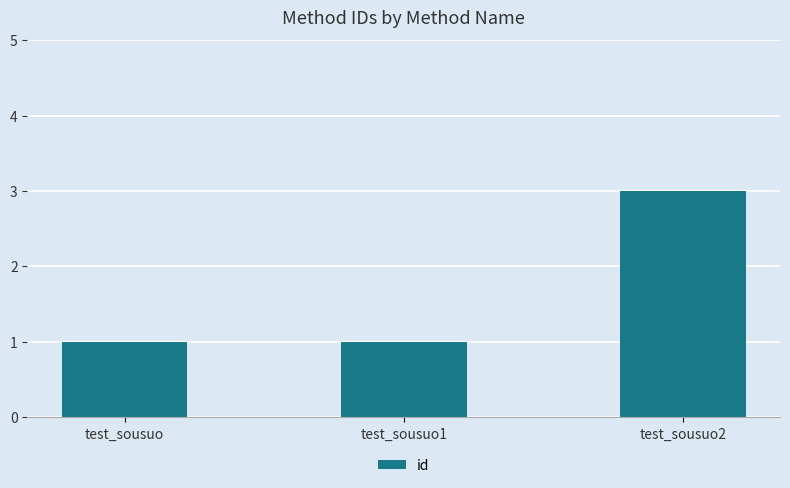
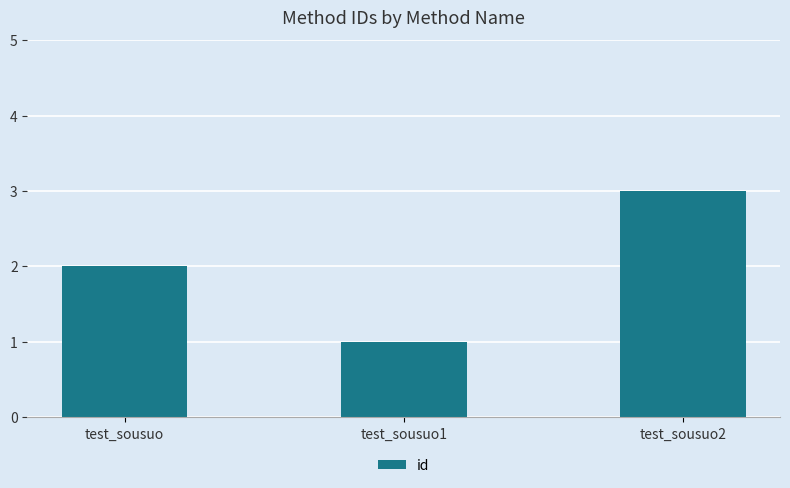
  {
-   "test_sousuo": 1,
+   "test_sousuo": 2,
    "test_sousuo1": 1,
    "test_sousuo2": 3
  }
